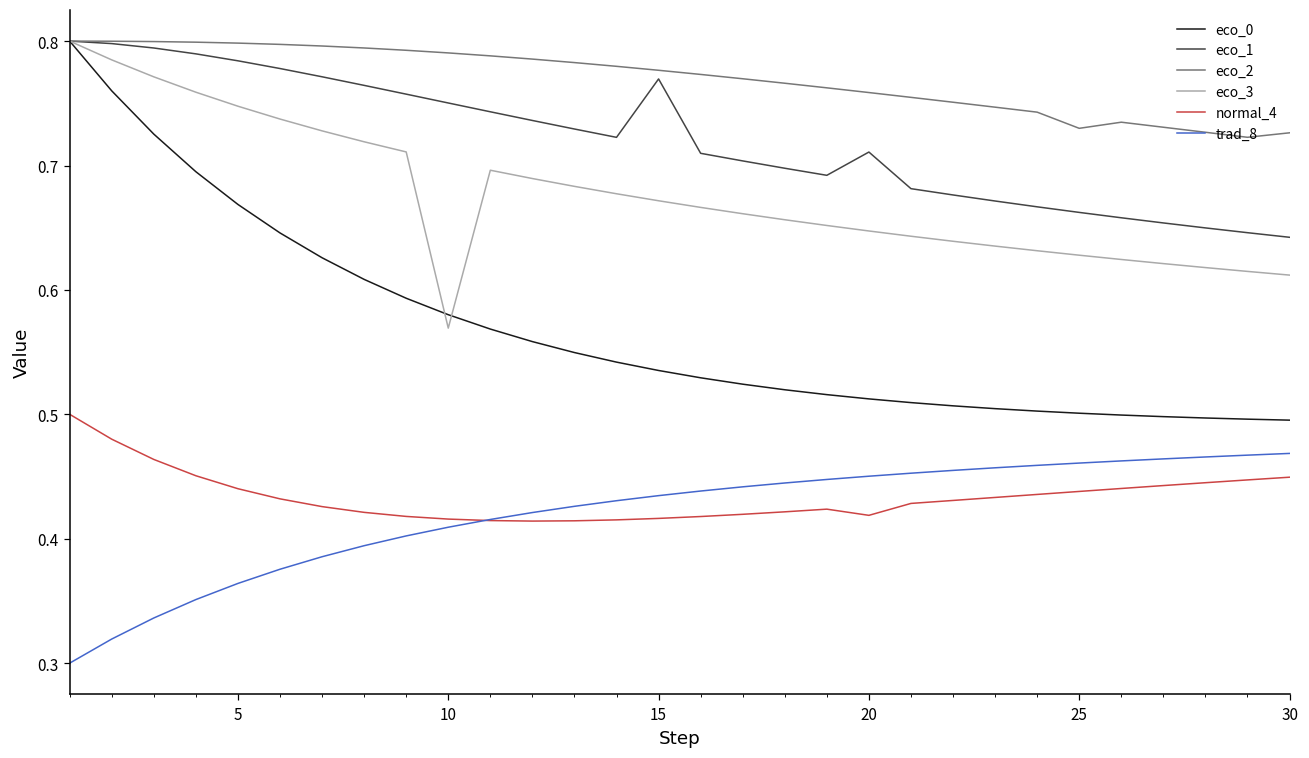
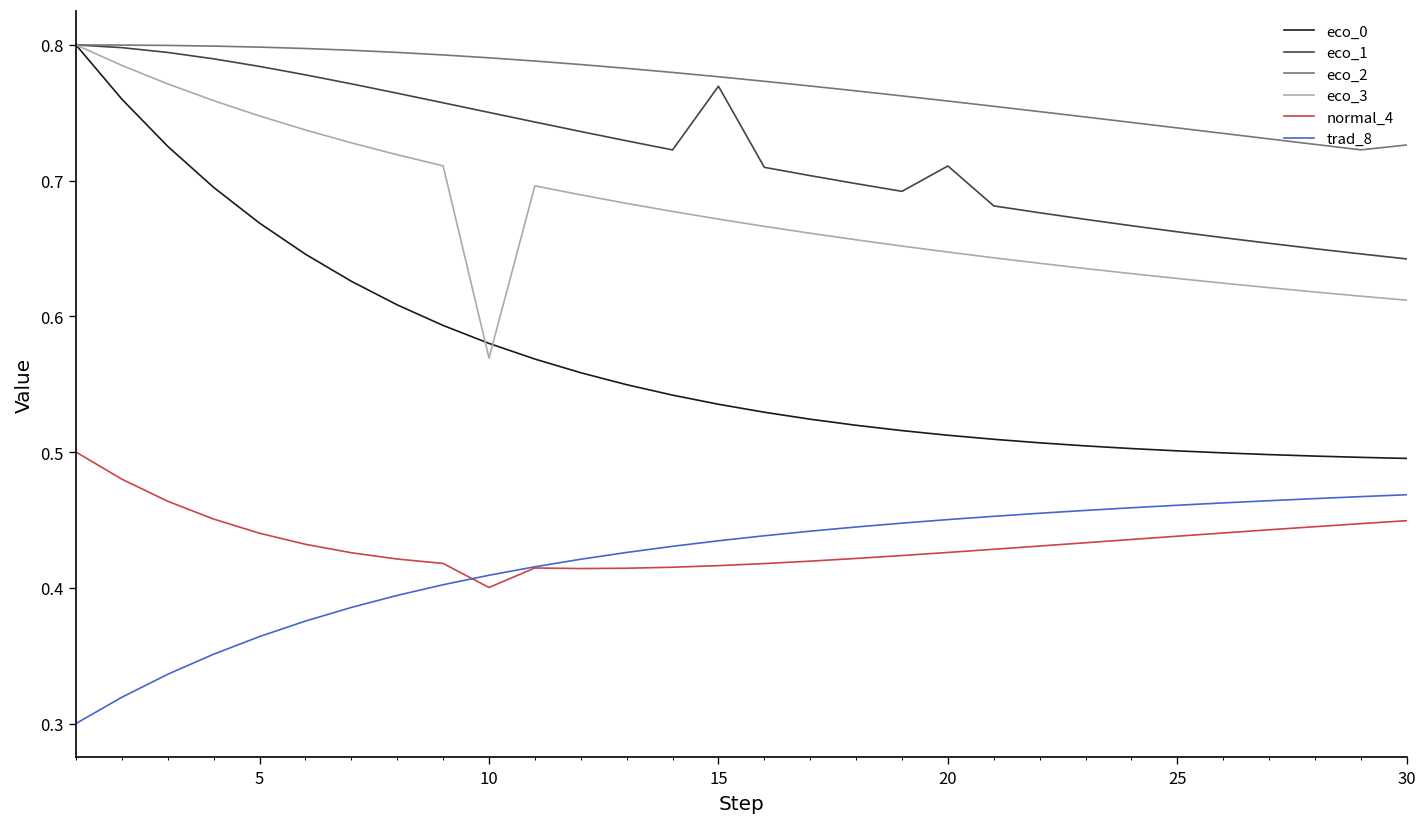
  {
    "eco_0": {
      "5": 0.669,
      "10": 0.580,
      "15": 0.535,
      "20": 0.512,
      "25": 0.501,
      "30": 0.495
    },
    "eco_1": {
      "5": 0.784,
      "10": 0.750,
      "15": 0.770,
      "20": 0.711,
      "25": 0.662,
      "30": 0.642
    },
    "eco_2": {
      "5": 0.798,
      "10": 0.791,
      "15": 0.777,
      "20": 0.759,
-     "25": 0.730,
+     "25": 0.739,
      "30": 0.726
    },
    "eco_3": {
      "5": 0.748,
      "10": 0.569,
      "15": 0.672,
      "20": 0.647,
      "25": 0.628,
      "30": 0.612
    },
    "normal_4": {
      "5": 0.440,
-     "10": 0.416,
+     "10": 0.400,
      "15": 0.416,
-     "20": 0.419,
+     "20": 0.426,
      "25": 0.438,
      "30": 0.449
    },
    "trad_8": {
      "5": 0.364,
      "10": 0.409,
      "15": 0.435,
      "20": 0.450,
      "25": 0.461,
      "30": 0.469
    }
  }
